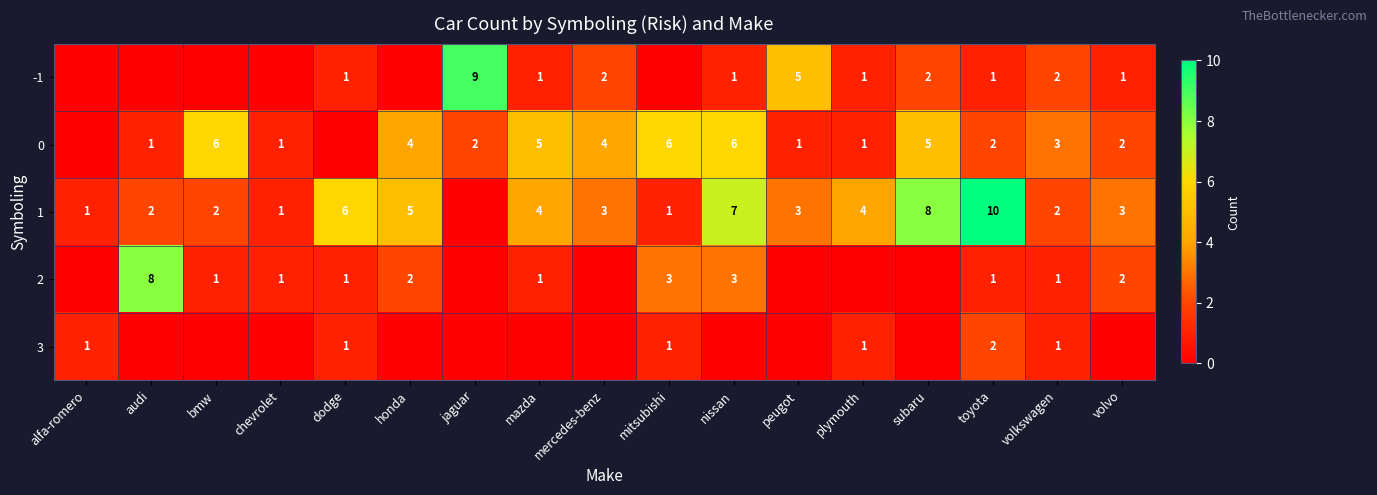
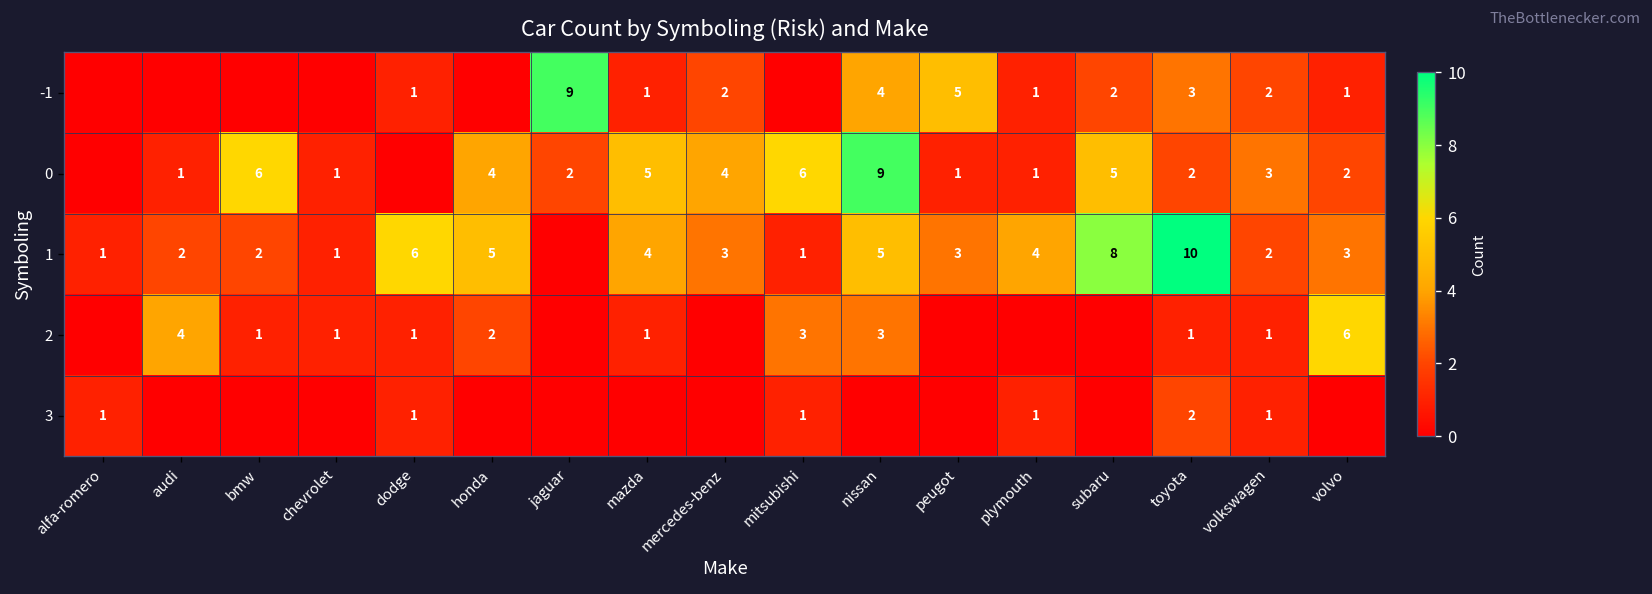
  {
    "-1": {
      "dodge": 1,
      "jaguar": 9,
      "mazda": 1,
      "mercedes-benz": 2,
-     "nissan": 1,
+     "nissan": 4,
      "peugot": 5,
      "plymouth": 1,
      "subaru": 2,
-     "toyota": 1,
+     "toyota": 3,
      "volkswagen": 2,
      "volvo": 1
    },
    "0": {
      "audi": 1,
      "bmw": 6,
      "chevrolet": 1,
      "honda": 4,
      "jaguar": 2,
      "mazda": 5,
      "mercedes-benz": 4,
      "mitsubishi": 6,
-     "nissan": 6,
+     "nissan": 9,
      "peugot": 1,
      "plymouth": 1,
      "subaru": 5,
      "toyota": 2,
      "volkswagen": 3,
      "volvo": 2
    },
    "1": {
      "alfa-romero": 1,
      "audi": 2,
      "bmw": 2,
      "chevrolet": 1,
      "dodge": 6,
      "honda": 5,
      "mazda": 4,
      "mercedes-benz": 3,
      "mitsubishi": 1,
-     "nissan": 7,
+     "nissan": 5,
      "peugot": 3,
      "plymouth": 4,
      "subaru": 8,
      "toyota": 10,
      "volkswagen": 2,
      "volvo": 3
    },
    "2": {
-     "audi": 8,
+     "audi": 4,
      "bmw": 1,
      "chevrolet": 1,
      "dodge": 1,
      "honda": 2,
      "mazda": 1,
      "mitsubishi": 3,
      "nissan": 3,
      "toyota": 1,
      "volkswagen": 1,
-     "volvo": 2
+     "volvo": 6
    },
    "3": {
      "alfa-romero": 1,
      "dodge": 1,
      "mitsubishi": 1,
      "plymouth": 1,
      "toyota": 2,
      "volkswagen": 1
    }
  }
